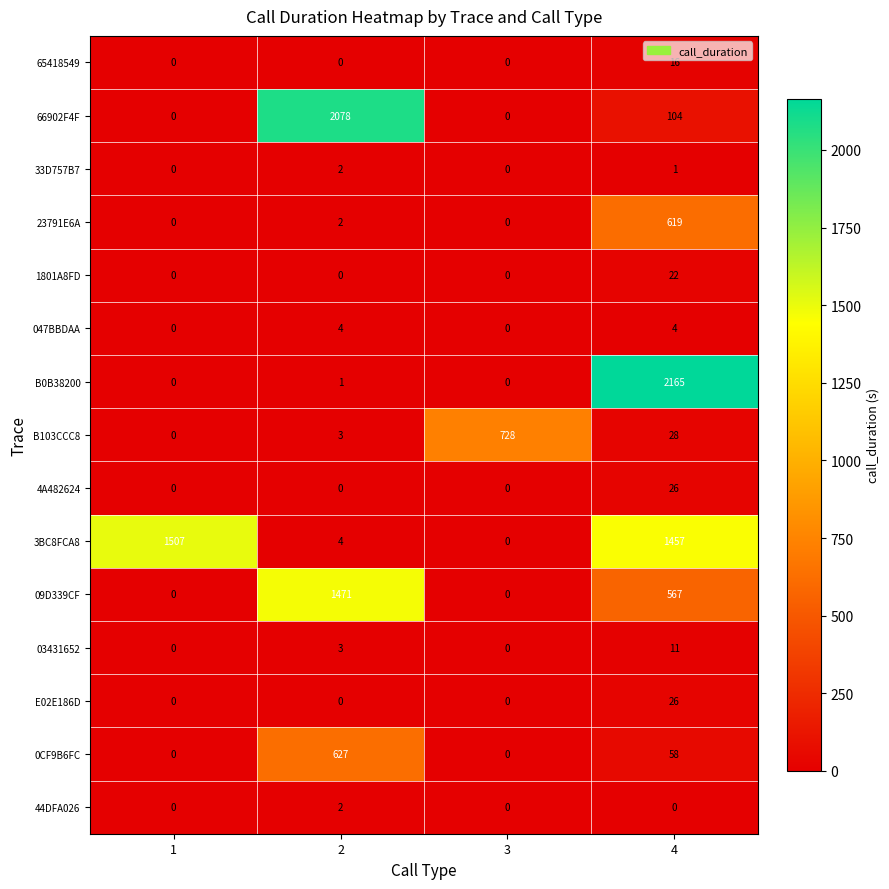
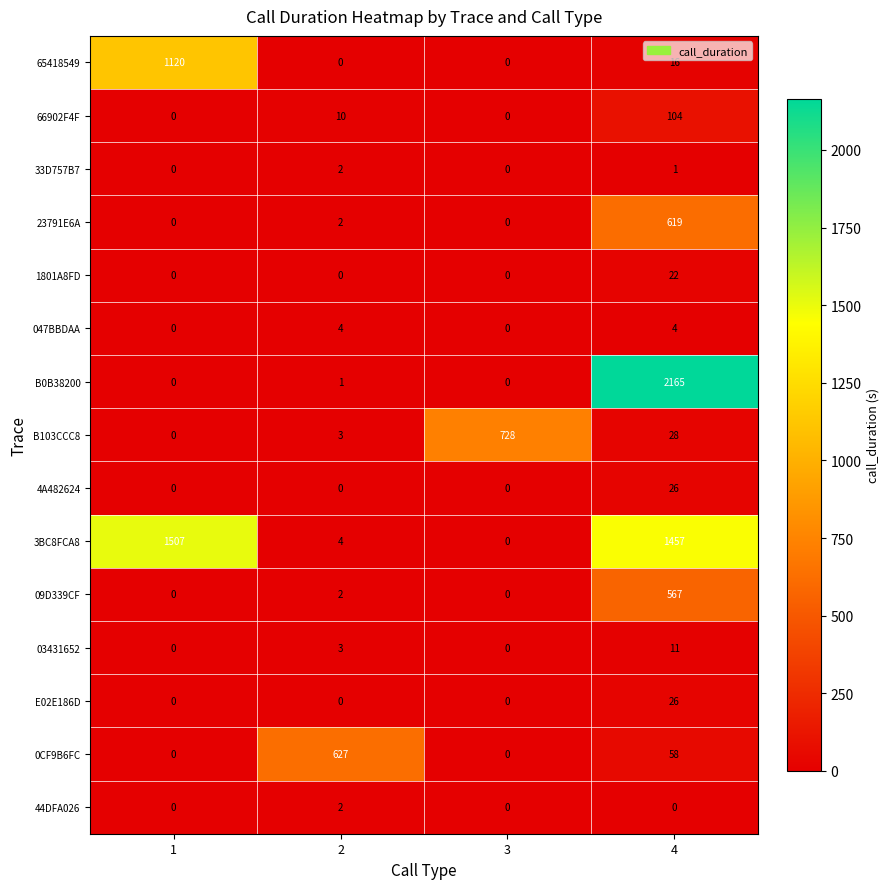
  {
    "65418549": {
-     "1": 0,
+     "1": 1120,
      "2": 0,
      "3": 0
    },
    "66902F4F": {
      "1": 0,
-     "2": 2078,
+     "2": 10,
      "3": 0,
      "4": 104
    },
    "33D757B7": {
      "1": 0,
      "2": 2,
      "3": 0,
      "4": 1
    },
    "23791E6A": {
      "1": 0,
      "2": 2,
      "3": 0,
      "4": 619
    },
    "1801A8FD": {
      "1": 0,
      "2": 0,
      "3": 0,
      "4": 22
    },
    "047BBDAA": {
      "1": 0,
      "2": 4,
      "3": 0,
      "4": 4
    },
    "B0B38200": {
      "1": 0,
      "2": 1,
      "3": 0,
      "4": 2165
    },
    "B103CCC8": {
      "1": 0,
      "2": 3,
      "3": 728,
      "4": 28
    },
    "4A482624": {
      "1": 0,
      "2": 0,
      "3": 0,
      "4": 26
    },
    "3BC8FCA8": {
      "1": 1507,
      "2": 4,
      "3": 0,
      "4": 1457
    },
    "09D339CF": {
      "1": 0,
-     "2": 1471,
+     "2": 2,
      "3": 0,
      "4": 567
    },
    "03431652": {
      "1": 0,
      "2": 3,
      "3": 0,
      "4": 11
    },
    "E02E186D": {
      "1": 0,
      "2": 0,
      "3": 0,
      "4": 26
    },
    "0CF9B6FC": {
      "1": 0,
      "2": 627,
      "3": 0,
      "4": 58
    },
    "44DFA026": {
      "1": 0,
      "2": 2,
      "3": 0,
      "4": 0
    }
  }
